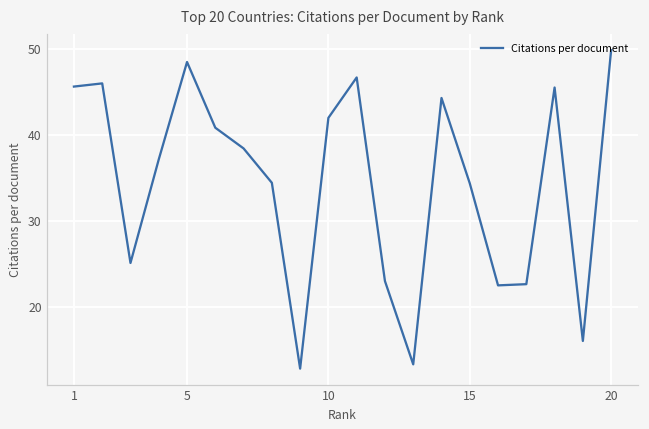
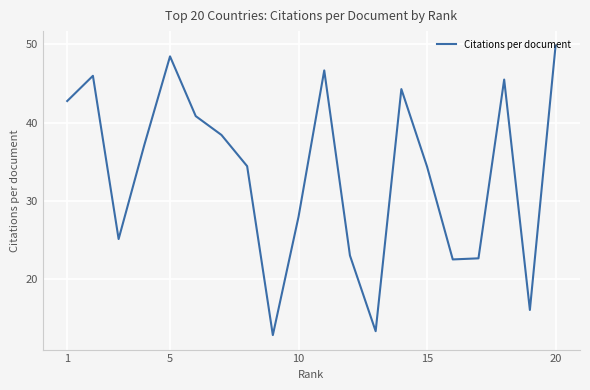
  {
-   "1": 46,
+   "1": 43,
    "5": 48,
-   "10": 42,
+   "10": 28,
    "15": 34,
    "20": 50
  }
